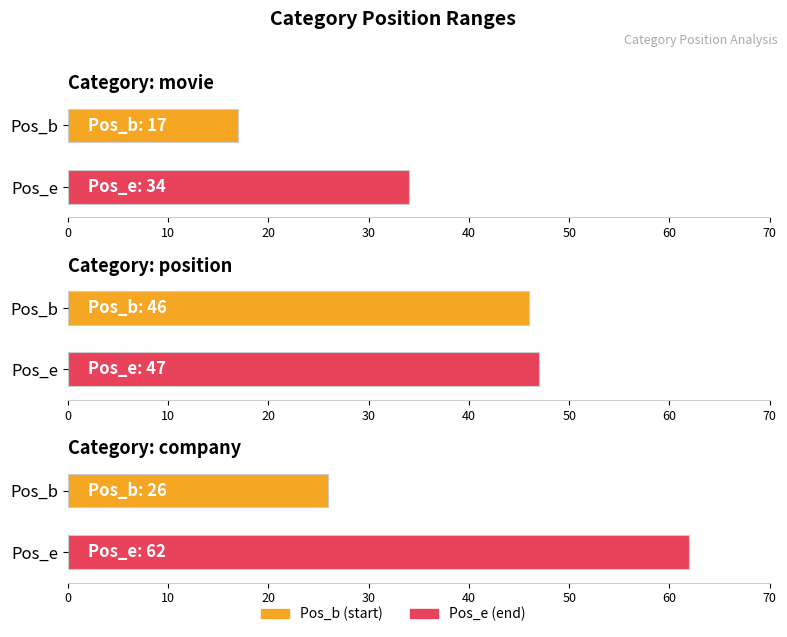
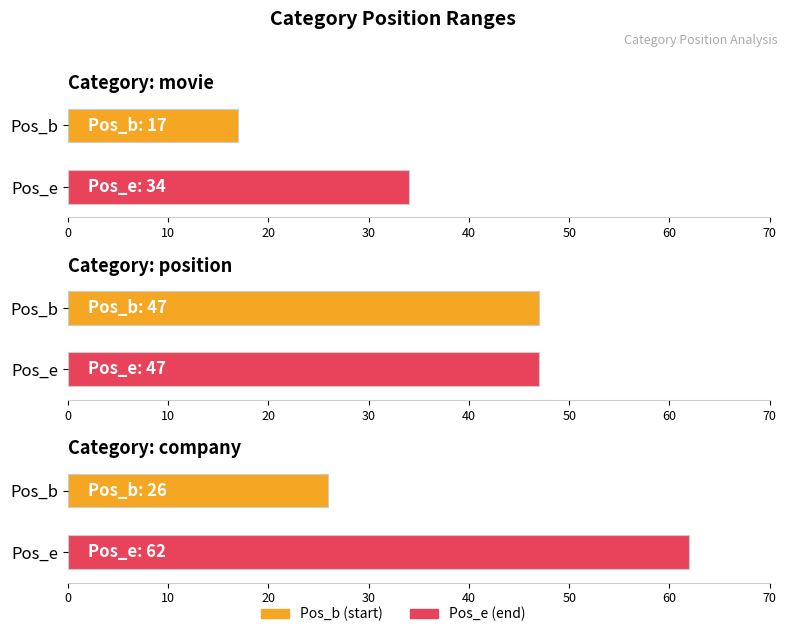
  {
    "Category: movie": {
      "Pos_b": 17,
      "Pos_e": 34
    },
    "Category: position": {
-     "Pos_b": 46,
+     "Pos_b": 47,
      "Pos_e": 47
    },
    "Category: company": {
      "Pos_b": 26,
      "Pos_e": 62
    }
  }
